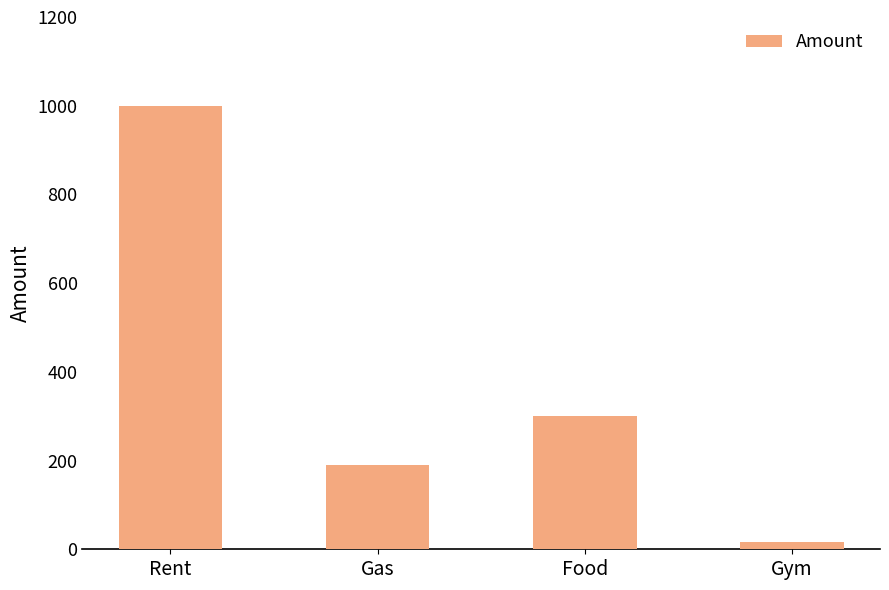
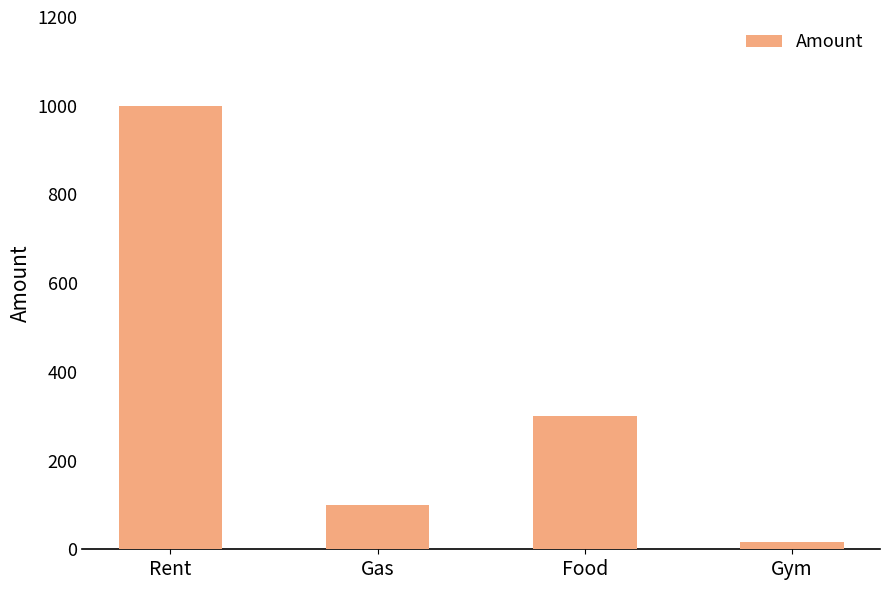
  {
    "Rent": 1000,
-   "Gas": 190,
+   "Gas": 100,
    "Food": 300,
    "Gym": 20
  }
